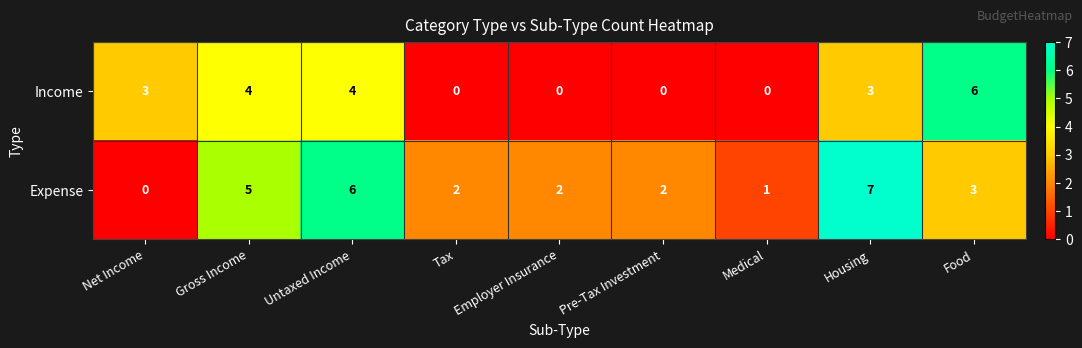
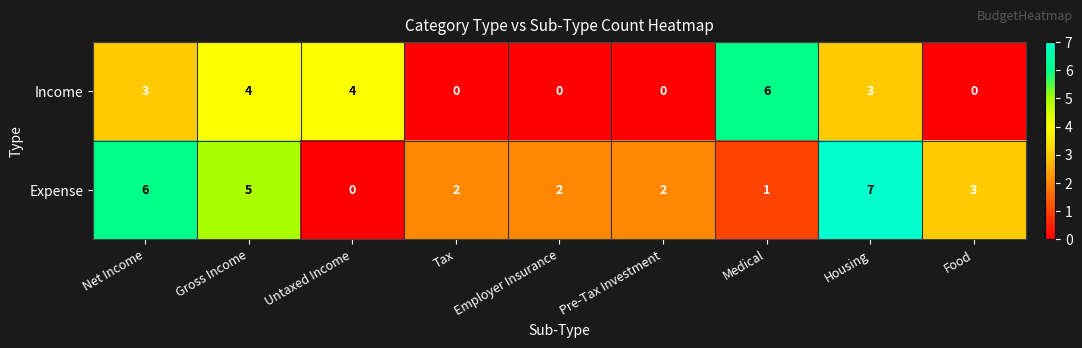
  {
    "Income": {
      "Net Income": 3,
      "Gross Income": 4,
      "Untaxed Income": 4,
      "Tax": 0,
      "Employer Insurance": 0,
      "Pre-Tax Investment": 0,
-     "Medical": 0,
+     "Medical": 6,
      "Housing": 3,
-     "Food": 6
+     "Food": 0
    },
    "Expense": {
-     "Net Income": 0,
+     "Net Income": 6,
      "Gross Income": 5,
-     "Untaxed Income": 6,
+     "Untaxed Income": 0,
      "Tax": 2,
      "Employer Insurance": 2,
      "Pre-Tax Investment": 2,
      "Medical": 1,
      "Housing": 7,
      "Food": 3
    }
  }
